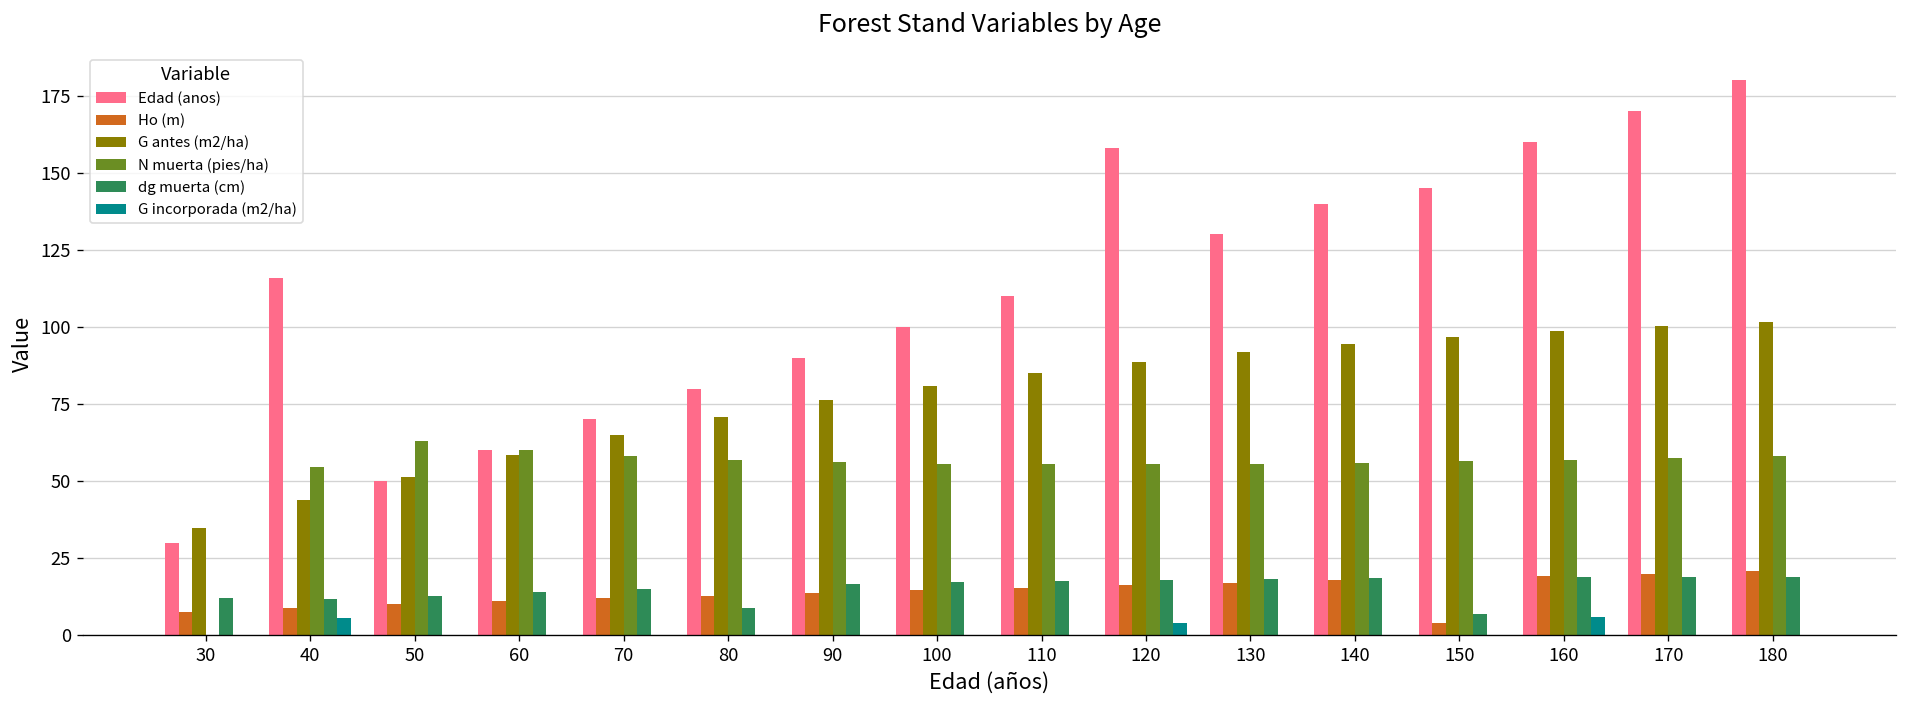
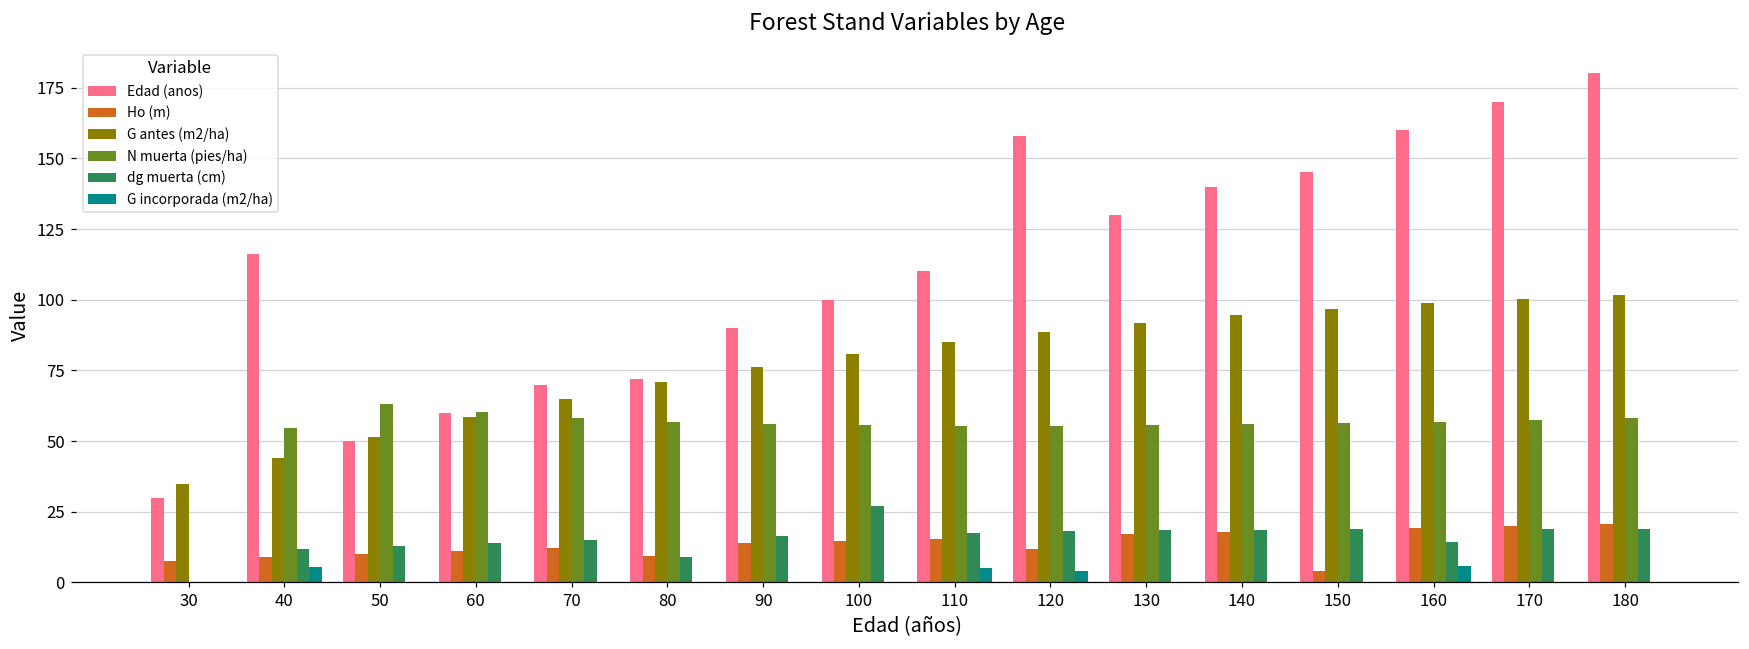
  {
    "Edad (anos)": {
      "30": 30,
      "40": 116,
      "50": 50,
      "60": 60,
      "70": 70,
-     "80": 80,
+     "80": 72,
      "90": 90,
      "100": 100,
      "110": 110,
      "120": 158,
      "130": 130,
      "140": 140,
      "150": 145,
      "160": 160,
      "170": 170,
      "180": 180
    },
    "Ho (m)": {
      "30": 8,
      "40": 9,
      "50": 10,
      "60": 11,
      "70": 12,
-     "80": 13,
+     "80": 9,
      "90": 14,
      "100": 15,
      "110": 15,
-     "120": 16,
+     "120": 12,
      "130": 17,
      "140": 18,
      "150": 4,
      "160": 19,
      "170": 20,
      "180": 21
    },
    "dg muerta (cm)": {
-     "30": 12,
+     "30": 0,
      "40": 12,
      "50": 13,
      "60": 14,
      "70": 15,
      "80": 9,
      "90": 17,
-     "100": 17,
+     "100": 27,
      "110": 18,
      "120": 18,
      "130": 18,
      "140": 19,
-     "150": 7,
-     "160": 19,
+     "150": 19,
+     "160": 14,
      "170": 19,
      "180": 19
    },
    "G incorporada (m2/ha)": {
      "30": 0,
      "40": 6,
      "50": 0,
      "60": 0,
      "70": 0,
      "80": 0,
      "90": 0,
      "100": 0,
-     "110": 0,
+     "110": 5,
      "120": 4,
      "130": 0,
      "140": 0,
      "150": 0,
      "160": 6,
      "170": 0,
      "180": 0
    }
  }
